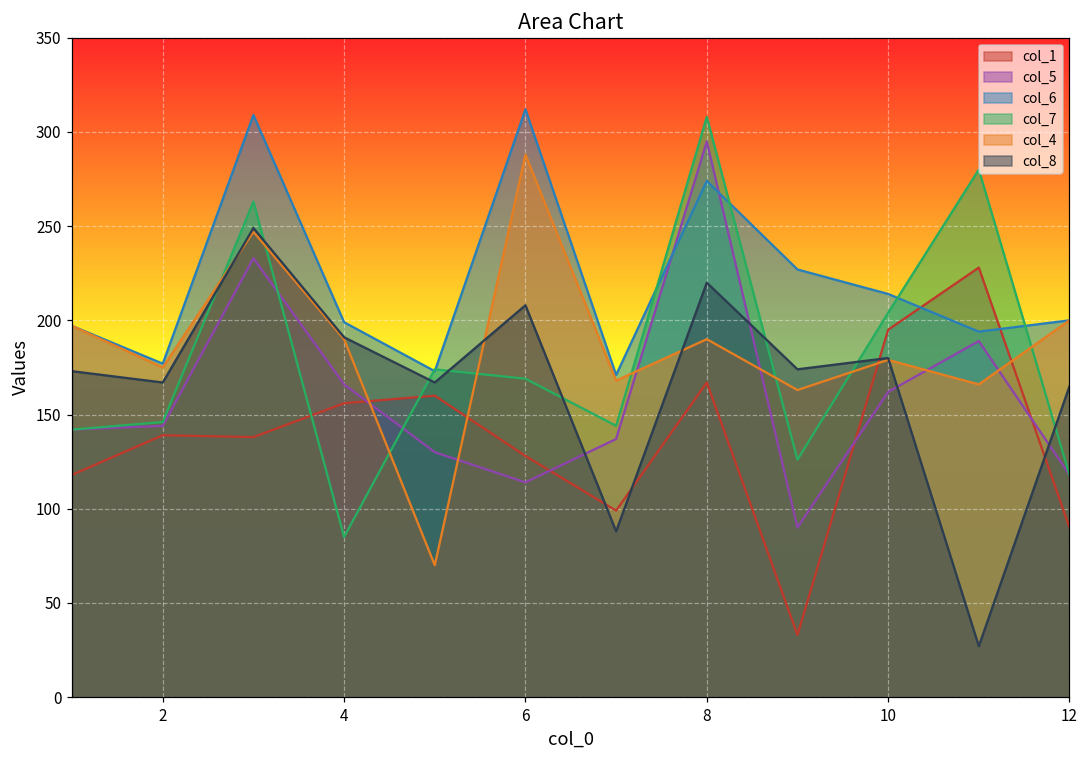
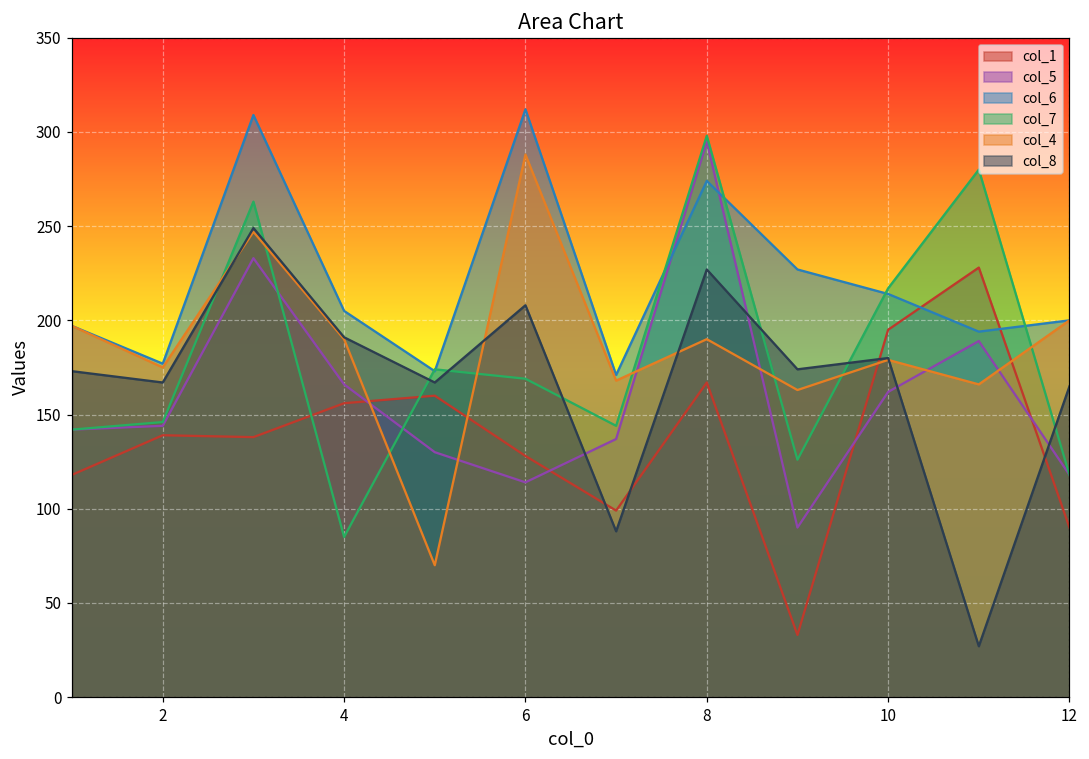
  {
    "col_5": {
      "2": 144,
      "4": 166,
      "6": 114,
      "8": 295,
      "10": 162
    },
    "col_6": {
      "2": 177,
-     "4": 199,
+     "4": 205,
      "6": 312,
      "8": 274,
      "10": 214
    },
    "col_7": {
      "2": 146,
      "4": 85,
      "6": 169,
-     "8": 308,
-     "10": 204
+     "8": 298,
+     "10": 217
    },
    "col_8": {
      "2": 167,
      "6": 208,
-     "8": 220,
+     "8": 227,
      "12": 165
    }
  }
